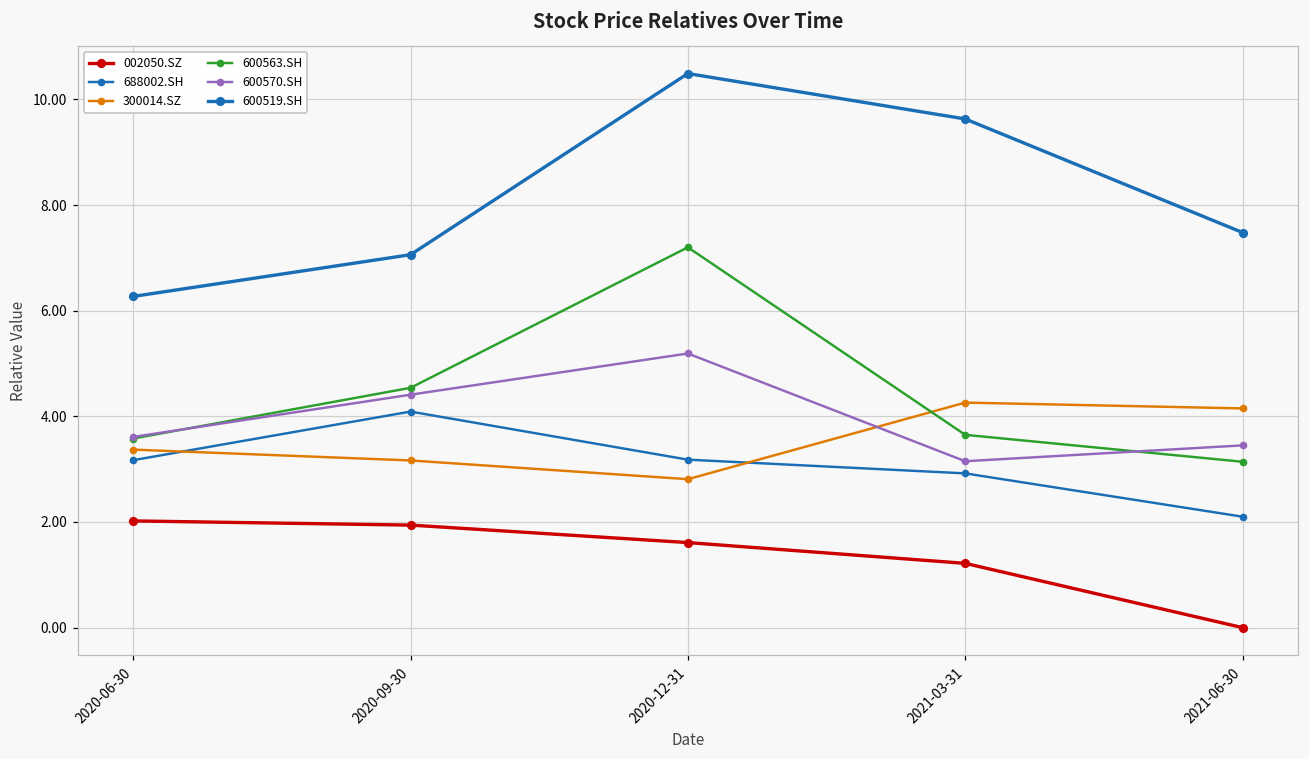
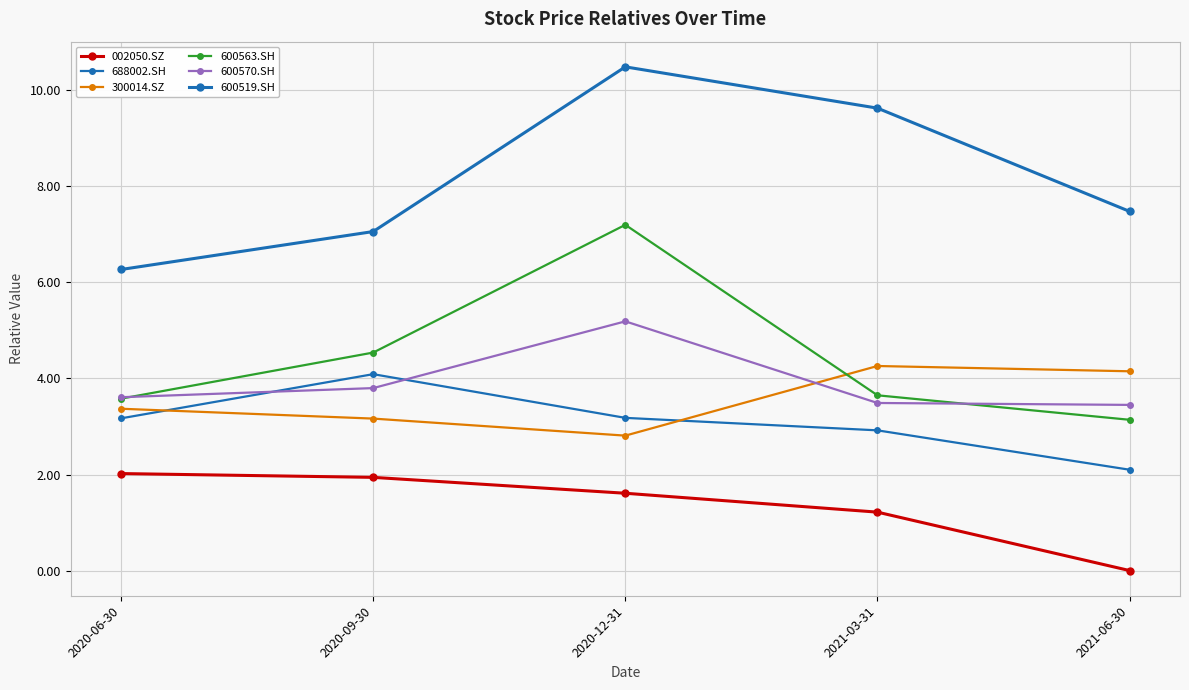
  {
    "002050.SZ": {
      "2020-06-30": 2.0,
      "2020-09-30": 1.9,
      "2020-12-31": 1.6,
      "2021-03-31": 1.2,
      "2021-06-30": 0.0
    },
    "300014.SZ": {
      "2020-06-30": 3.4,
      "2020-09-30": 3.2,
      "2020-12-31": 2.8,
      "2021-03-31": 4.3,
      "2021-06-30": 4.2
    },
    "600563.SH": {
      "2020-09-30": 4.5,
      "2020-12-31": 7.2,
      "2021-03-31": 3.7,
      "2021-06-30": 3.1
    },
    "600570.SH": {
-     "2020-09-30": 4.4,
+     "2020-09-30": 3.8,
      "2020-12-31": 5.2,
-     "2021-03-31": 3.2,
+     "2021-03-31": 3.5,
      "2021-06-30": 3.5
    }
  }
